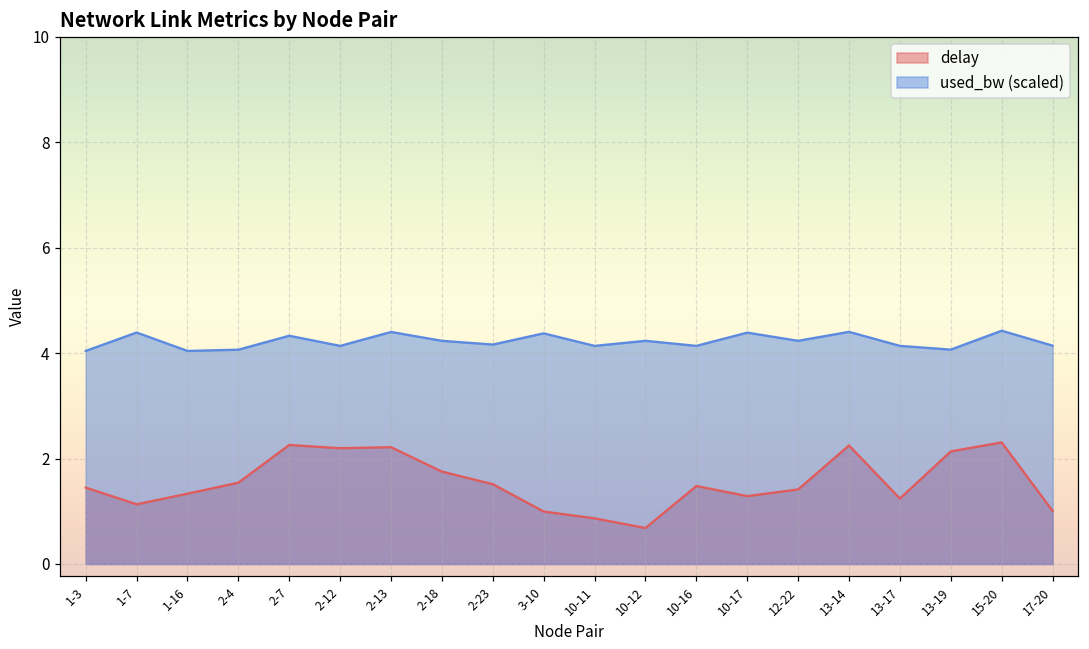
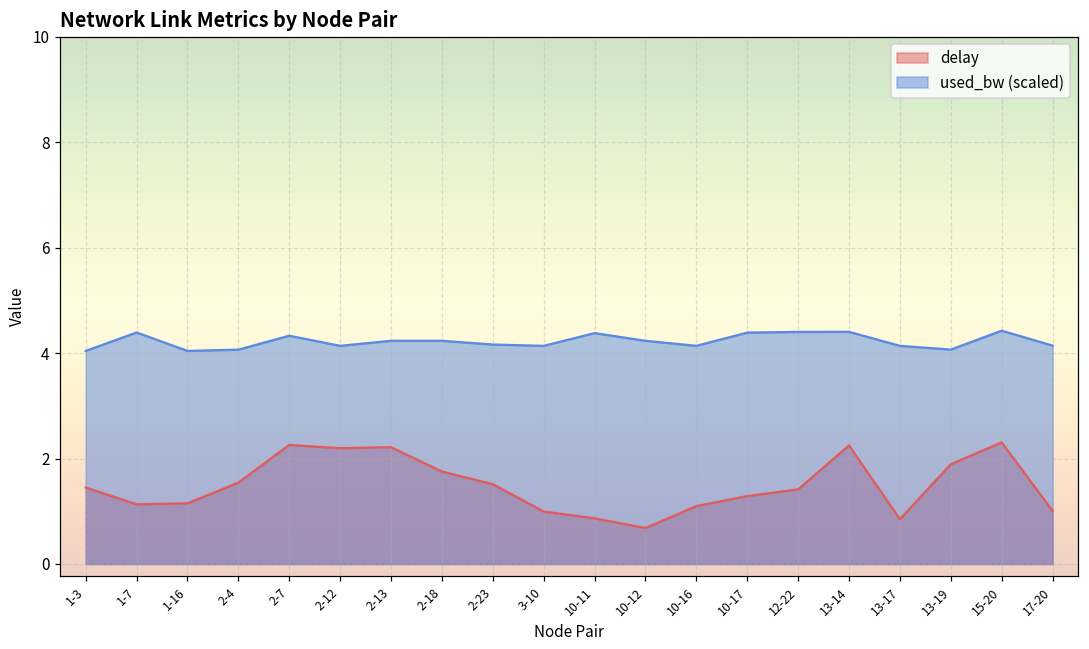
  {
    "delay": {
      "1-3": 1.4,
      "1-7": 1.1,
-     "1-16": 1.3,
+     "1-16": 1.2,
      "2-4": 1.5,
      "2-7": 2.3,
      "2-12": 2.2,
      "2-13": 2.2,
      "2-18": 1.8,
      "2-23": 1.5,
      "3-10": 1.0,
      "10-11": 0.9,
      "10-12": 0.7,
-     "10-16": 1.5,
+     "10-16": 1.1,
      "10-17": 1.3,
      "12-22": 1.4,
      "13-14": 2.2,
-     "13-17": 1.2,
-     "13-19": 2.1,
+     "13-17": 0.8,
+     "13-19": 1.9,
      "15-20": 2.3,
      "17-20": 1.0
    },
    "used_bw (scaled)": {
      "1-3": 4.0,
      "1-7": 4.4,
      "1-16": 4.0,
      "2-4": 4.1,
      "2-7": 4.3,
      "2-12": 4.1,
-     "2-13": 4.4,
+     "2-13": 4.2,
      "2-18": 4.2,
      "2-23": 4.2,
-     "3-10": 4.4,
-     "10-11": 4.1,
+     "3-10": 4.1,
+     "10-11": 4.4,
      "10-12": 4.2,
      "10-16": 4.1,
      "10-17": 4.4,
-     "12-22": 4.2,
+     "12-22": 4.4,
      "13-14": 4.4,
      "13-17": 4.1,
      "13-19": 4.1,
      "15-20": 4.4,
      "17-20": 4.1
    }
  }
